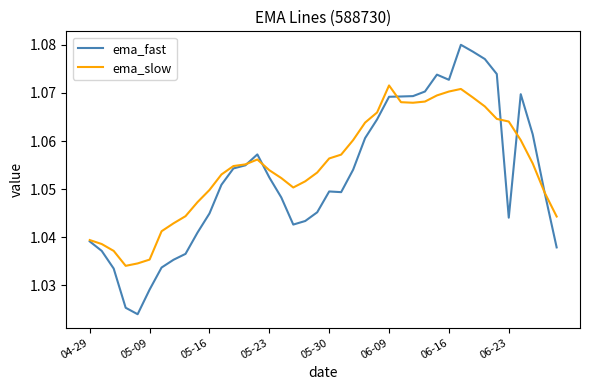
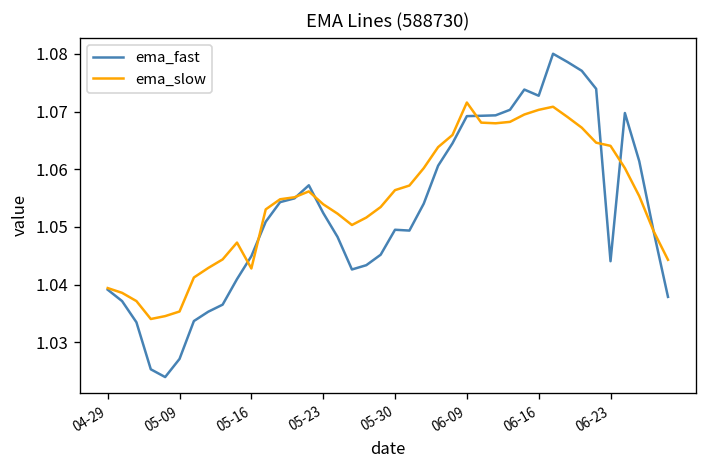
  {
    "ema_fast": {
-     "05-09": 1.029,
+     "05-09": 1.027,
      "05-16": 1.045,
      "05-23": 1.052,
      "05-30": 1.049,
      "06-09": 1.069,
      "06-16": 1.073,
      "06-23": 1.044
    },
    "ema_slow": {
      "05-09": 1.035,
-     "05-16": 1.050,
+     "05-16": 1.043,
      "05-23": 1.054,
      "05-30": 1.056,
      "06-09": 1.072,
      "06-16": 1.070,
      "06-23": 1.064
    }
  }
